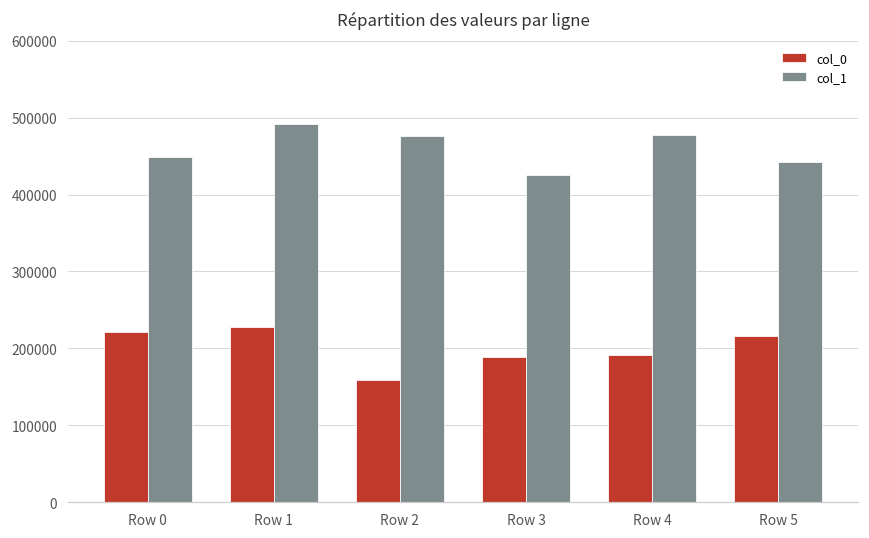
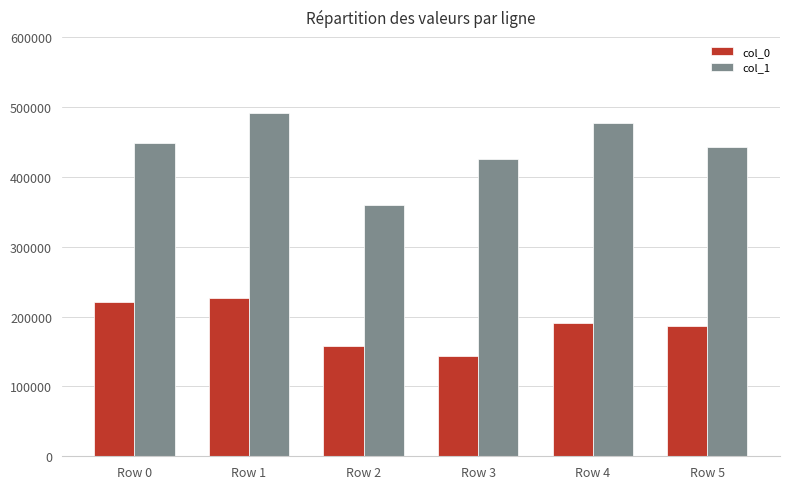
  {
    "col_0": {
      "Row 0": 220000,
      "Row 1": 230000,
      "Row 2": 160000,
-     "Row 3": 190000,
+     "Row 3": 140000,
      "Row 4": 190000,
-     "Row 5": 220000
+     "Row 5": 190000
    },
    "col_1": {
      "Row 0": 450000,
      "Row 1": 490000,
-     "Row 2": 480000,
+     "Row 2": 360000,
      "Row 3": 430000,
      "Row 4": 480000,
      "Row 5": 440000
    }
  }
